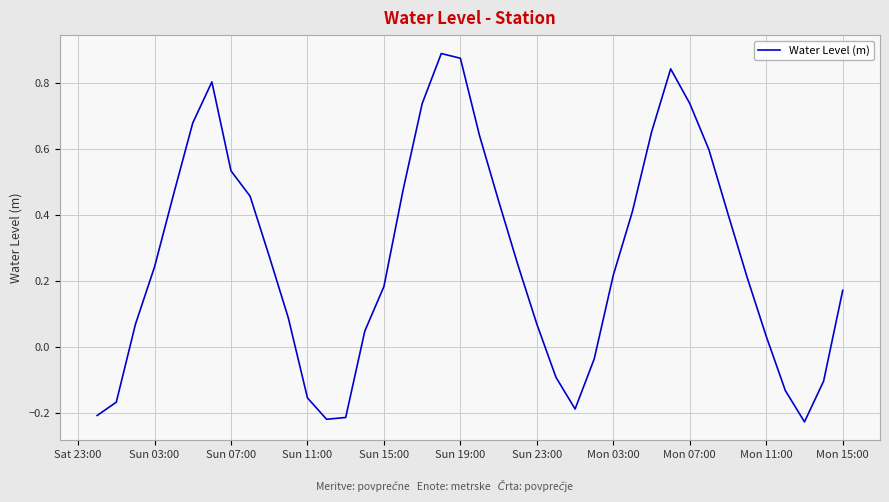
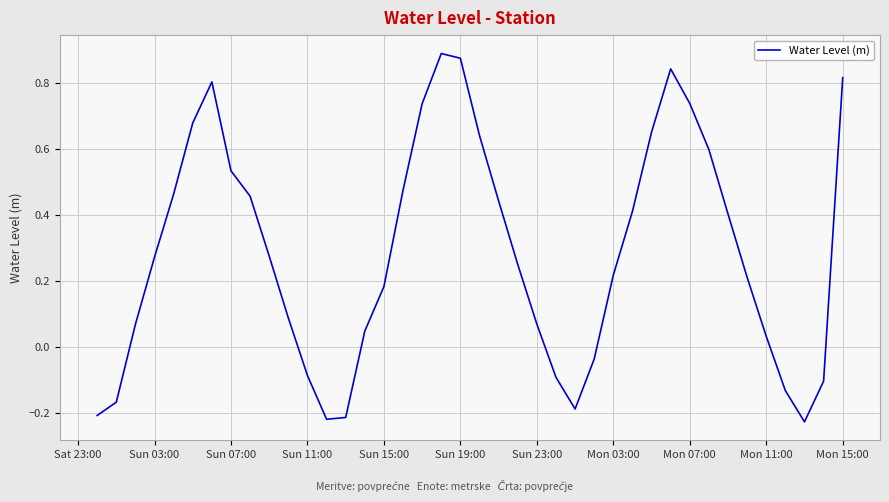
  {
-   "Sun 03:00": 0.24,
+   "Sun 03:00": 0.27,
    "Sun 07:00": 0.53,
-   "Sun 11:00": -0.15,
+   "Sun 11:00": -0.09,
    "Sun 15:00": 0.18,
    "Sun 19:00": 0.87,
    "Sun 23:00": 0.07,
    "Mon 03:00": 0.22,
    "Mon 07:00": 0.74,
    "Mon 11:00": 0.03,
-   "Mon 15:00": 0.17
+   "Mon 15:00": 0.82
  }
